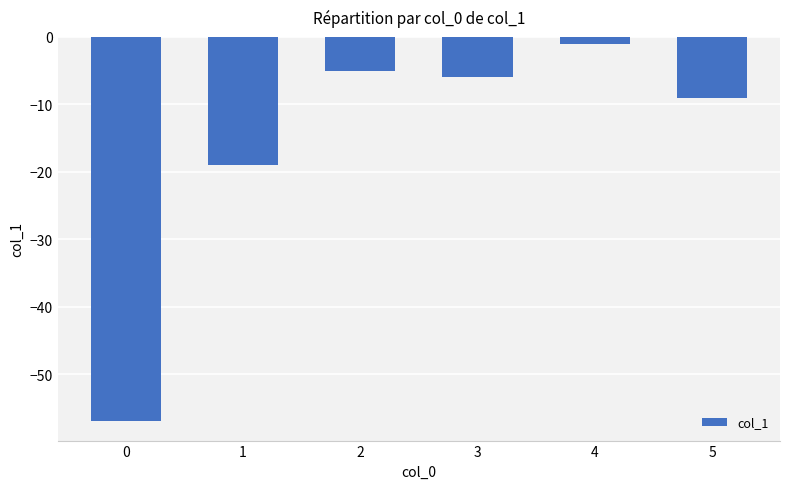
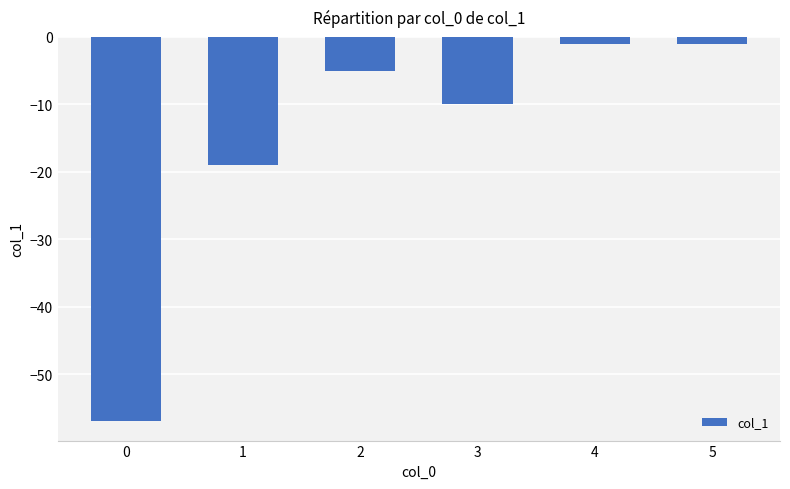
  {
    "0": -57,
    "1": -19,
    "2": -5,
-   "3": -6,
+   "3": -10,
    "4": -1,
-   "5": -9
+   "5": -1
  }
